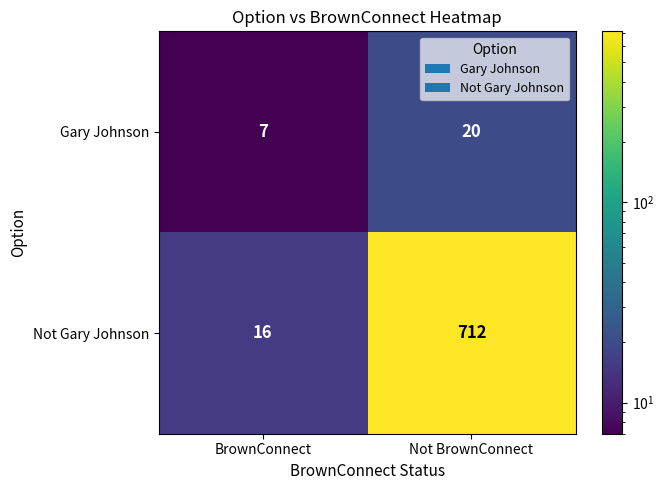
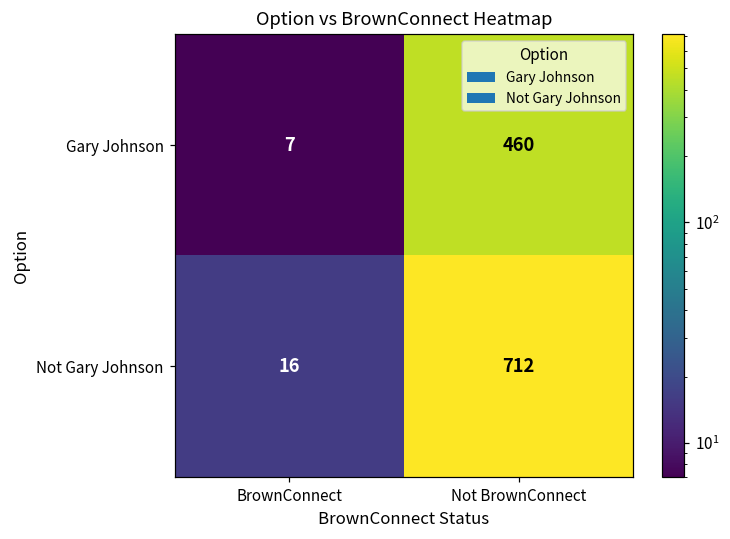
  {
    "Gary Johnson": {
      "BrownConnect": 7,
-     "Not BrownConnect": 20
+     "Not BrownConnect": 460
    },
    "Not Gary Johnson": {
      "BrownConnect": 16,
      "Not BrownConnect": 712
    }
  }
